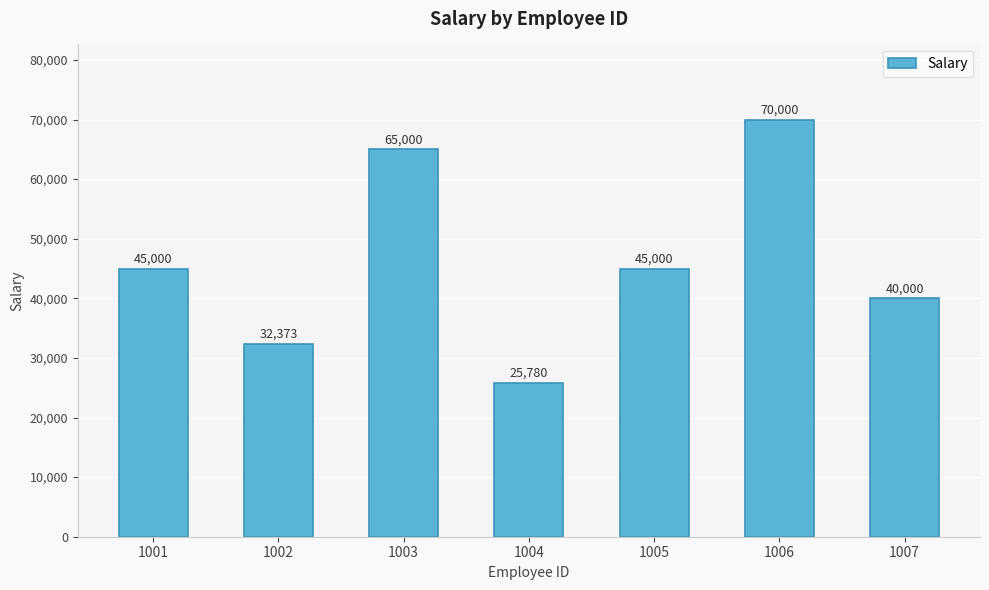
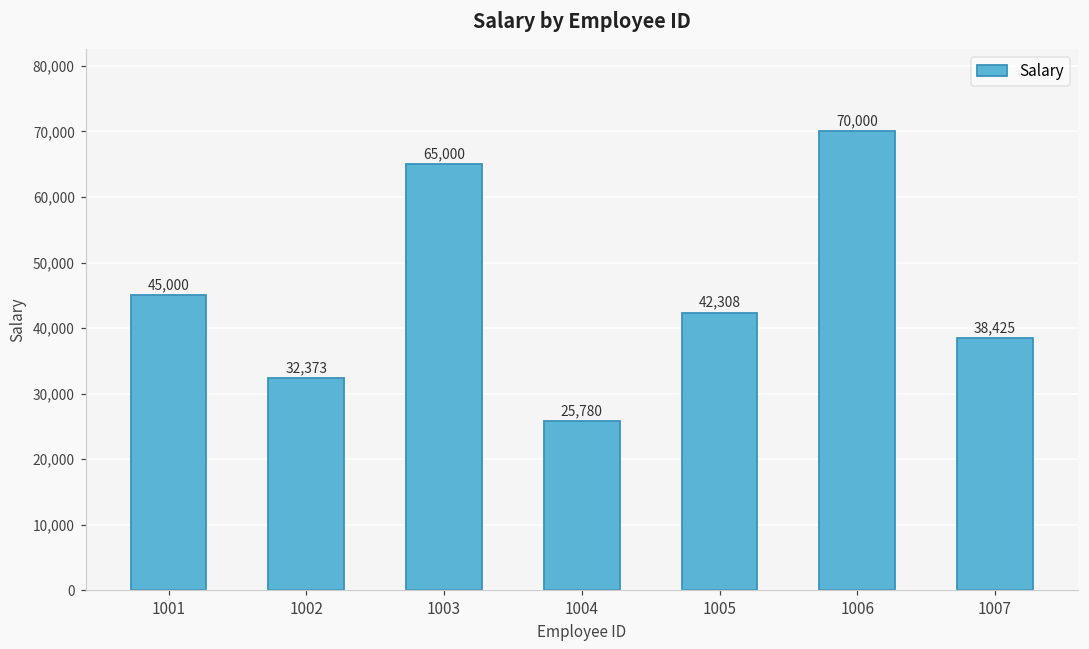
  {
    "1001": "45,000",
    "1002": "32,373",
    "1003": "65,000",
    "1004": "25,780",
-   "1005": "45,000",
+   "1005": "42,308",
    "1006": "70,000",
-   "1007": "40,000"
+   "1007": "38,425"
  }
